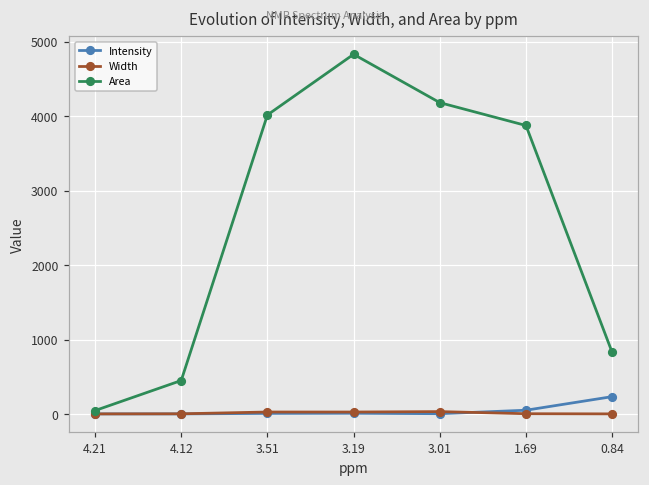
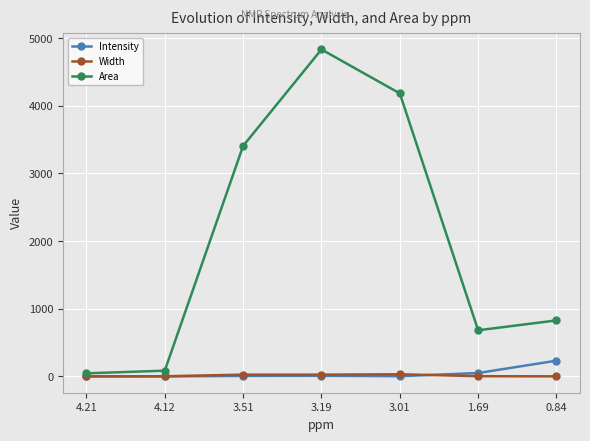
  {
    "Intensity": {
      "1.69": 100,
      "0.84": 200
    },
    "Width": {
      "1.69": 0,
      "0.84": 0
    },
    "Area": {
      "4.21": 0,
-     "4.12": 500,
-     "3.51": 4000,
+     "4.12": 100,
+     "3.51": 3400,
      "3.19": 4800,
      "3.01": 4200,
-     "1.69": 3900,
+     "1.69": 700,
      "0.84": 800
    }
  }
